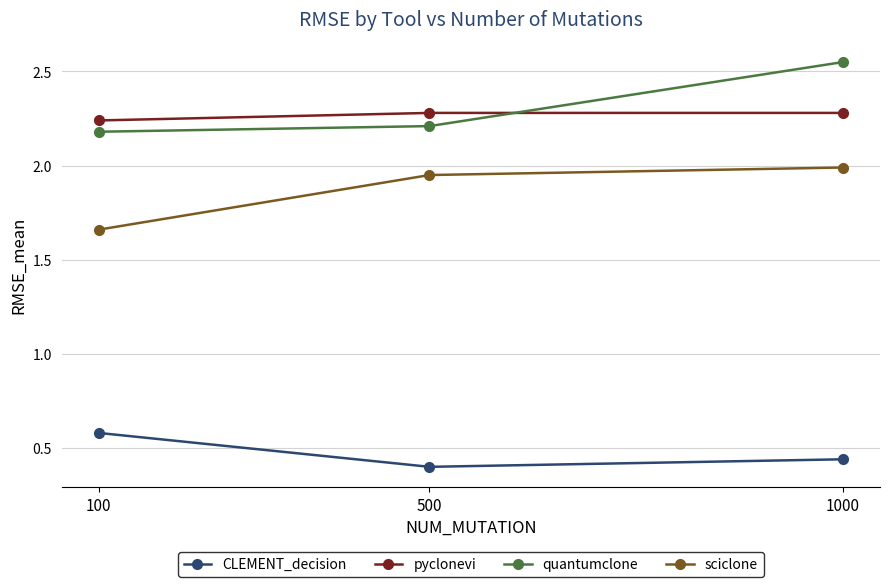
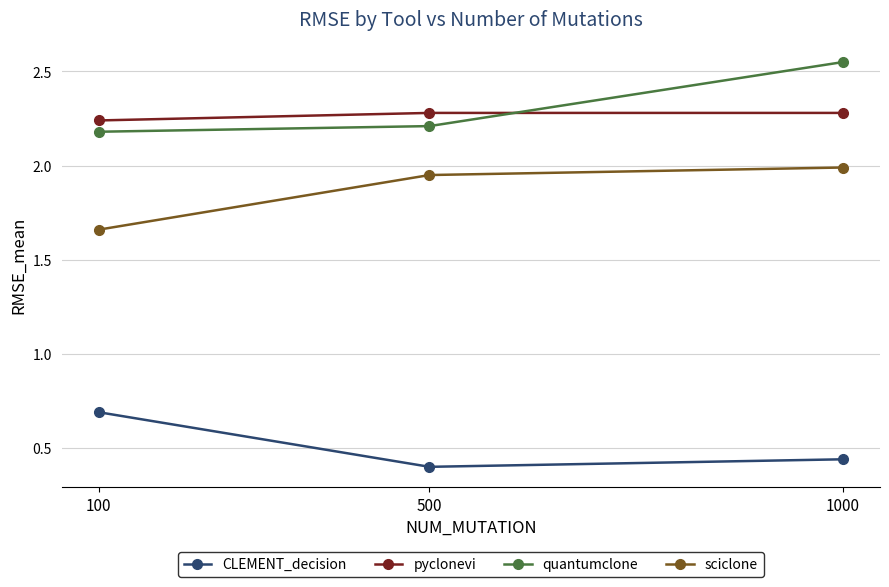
  {
    "CLEMENT_decision": {
-     "100": 0.58,
+     "100": 0.69,
      "500": 0.40,
      "1000": 0.44
    },
    "quantumclone": {
      "100": 2.18,
      "500": 2.21,
      "1000": 2.55
    }
  }
